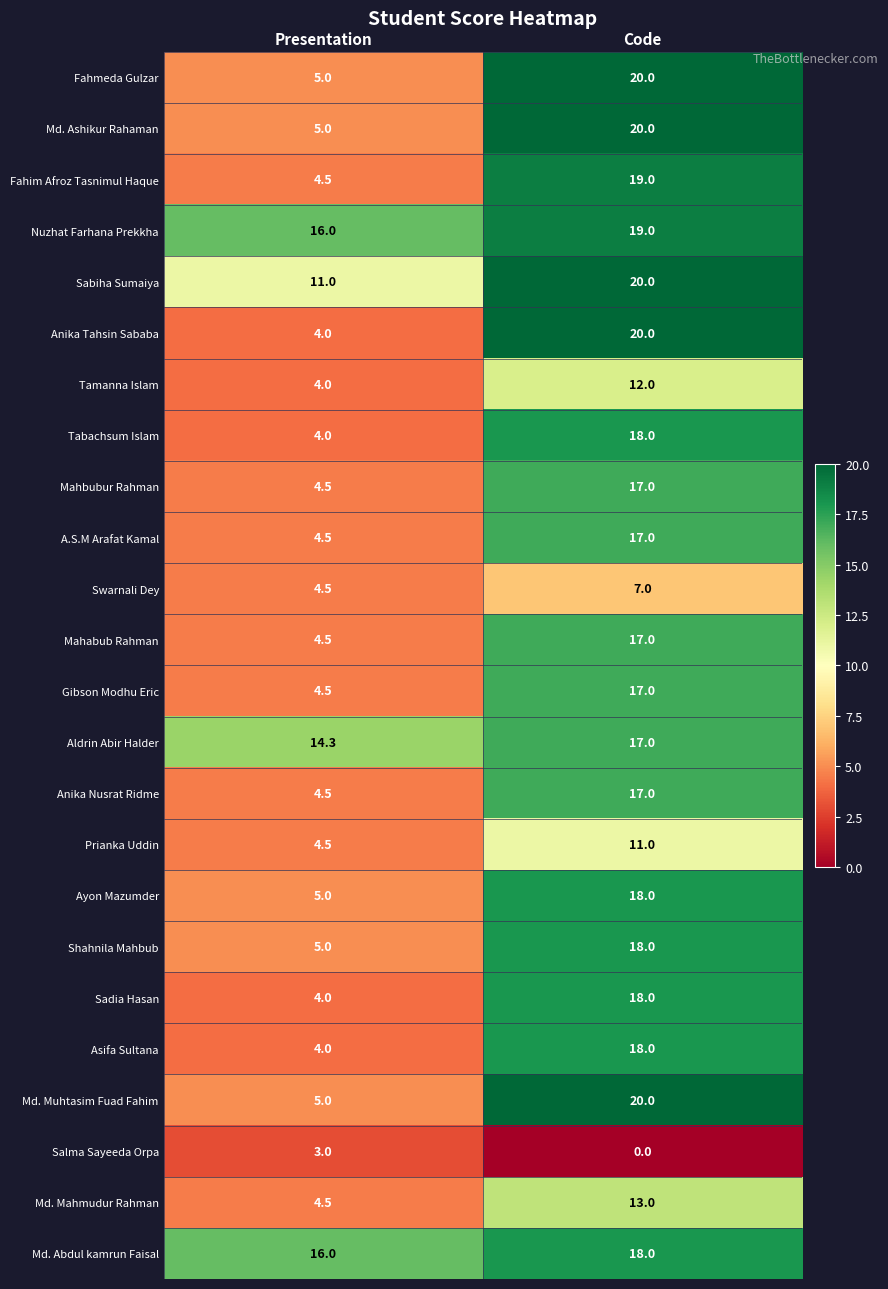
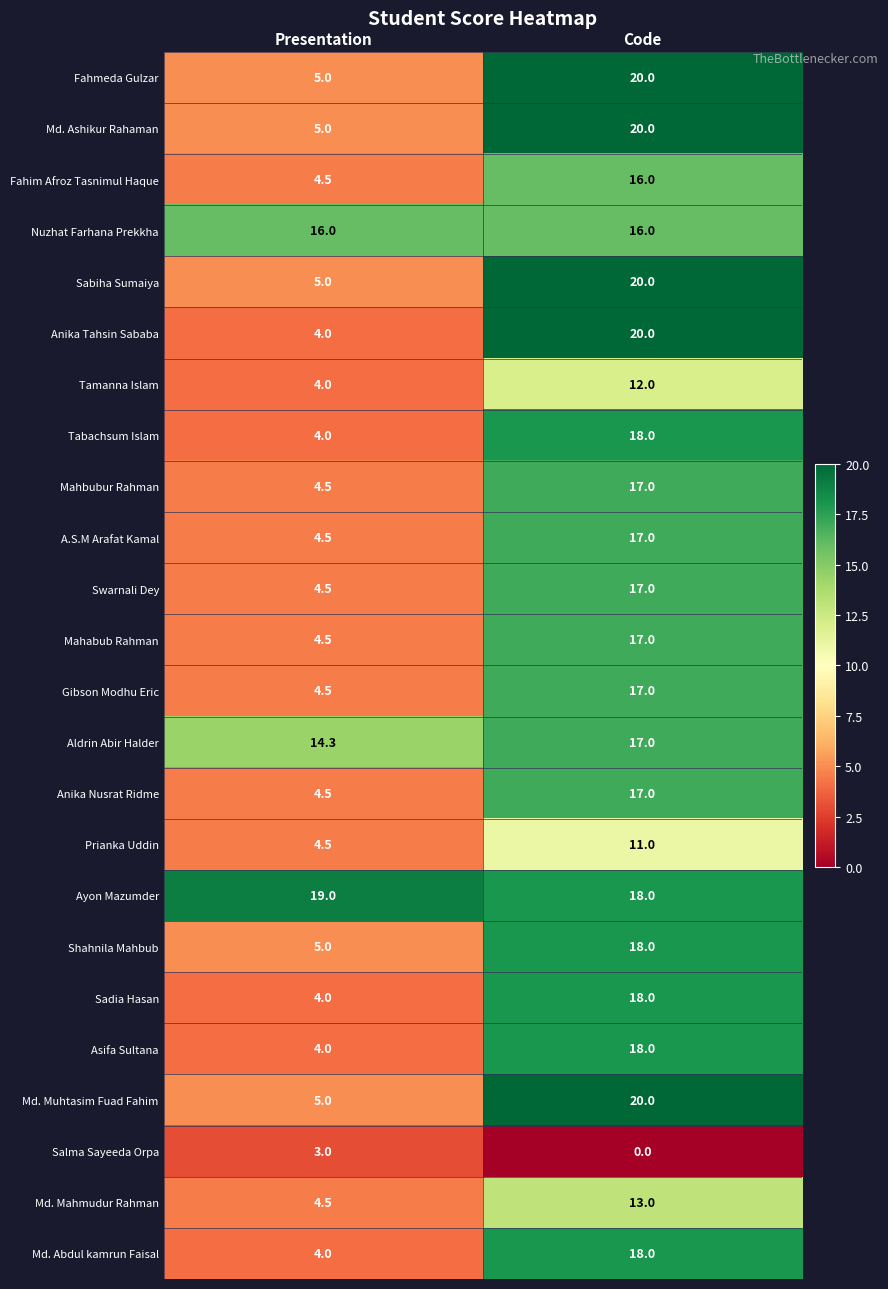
  {
    "Fahmeda Gulzar": {
      "Presentation": 5.0,
      "Code": 20.0
    },
    "Md. Ashikur Rahaman": {
      "Presentation": 5.0,
      "Code": 20.0
    },
    "Fahim Afroz Tasnimul Haque": {
      "Presentation": 4.5,
-     "Code": 19.0
+     "Code": 16.0
    },
    "Nuzhat Farhana Prekkha": {
      "Presentation": 16.0,
-     "Code": 19.0
+     "Code": 16.0
    },
    "Sabiha Sumaiya": {
-     "Presentation": 11.0,
+     "Presentation": 5.0,
      "Code": 20.0
    },
    "Anika Tahsin Sababa": {
      "Presentation": 4.0,
      "Code": 20.0
    },
    "Tamanna Islam": {
      "Presentation": 4.0,
      "Code": 12.0
    },
    "Tabachsum Islam": {
      "Presentation": 4.0,
      "Code": 18.0
    },
    "Mahbubur Rahman": {
      "Presentation": 4.5,
      "Code": 17.0
    },
    "A.S.M Arafat Kamal": {
      "Presentation": 4.5,
      "Code": 17.0
    },
    "Swarnali Dey": {
      "Presentation": 4.5,
-     "Code": 7.0
+     "Code": 17.0
    },
    "Mahabub Rahman": {
      "Presentation": 4.5,
      "Code": 17.0
    },
    "Gibson Modhu Eric": {
      "Presentation": 4.5,
      "Code": 17.0
    },
    "Aldrin Abir Halder": {
      "Presentation": 14.3,
      "Code": 17.0
    },
    "Anika Nusrat Ridme": {
      "Presentation": 4.5,
      "Code": 17.0
    },
    "Prianka Uddin": {
      "Presentation": 4.5,
      "Code": 11.0
    },
    "Ayon Mazumder": {
-     "Presentation": 5.0,
+     "Presentation": 19.0,
      "Code": 18.0
    },
    "Shahnila Mahbub": {
      "Presentation": 5.0,
      "Code": 18.0
    },
    "Sadia Hasan": {
      "Presentation": 4.0,
      "Code": 18.0
    },
    "Asifa Sultana": {
      "Presentation": 4.0,
      "Code": 18.0
    },
    "Md. Muhtasim Fuad Fahim": {
      "Presentation": 5.0,
      "Code": 20.0
    },
    "Salma Sayeeda Orpa": {
      "Presentation": 3.0,
      "Code": 0.0
    },
    "Md. Mahmudur Rahman": {
      "Presentation": 4.5,
      "Code": 13.0
    },
    "Md. Abdul kamrun Faisal": {
-     "Presentation": 16.0,
+     "Presentation": 4.0,
      "Code": 18.0
    }
  }
